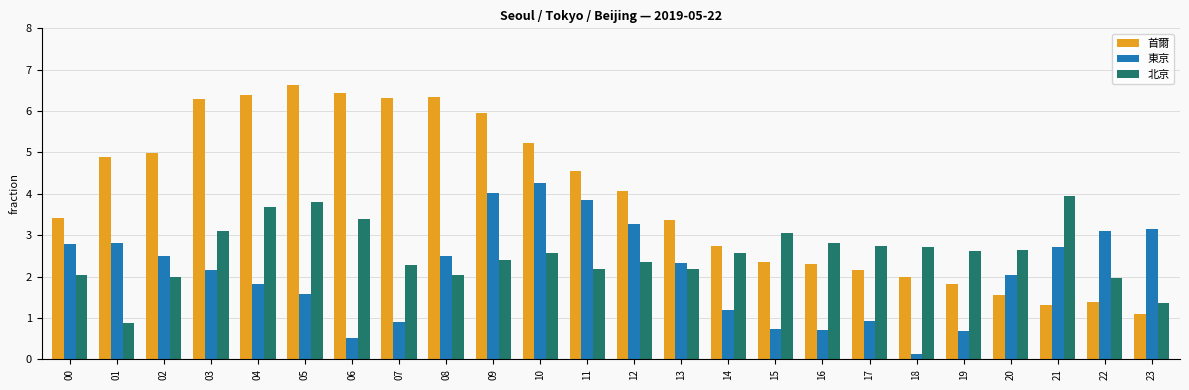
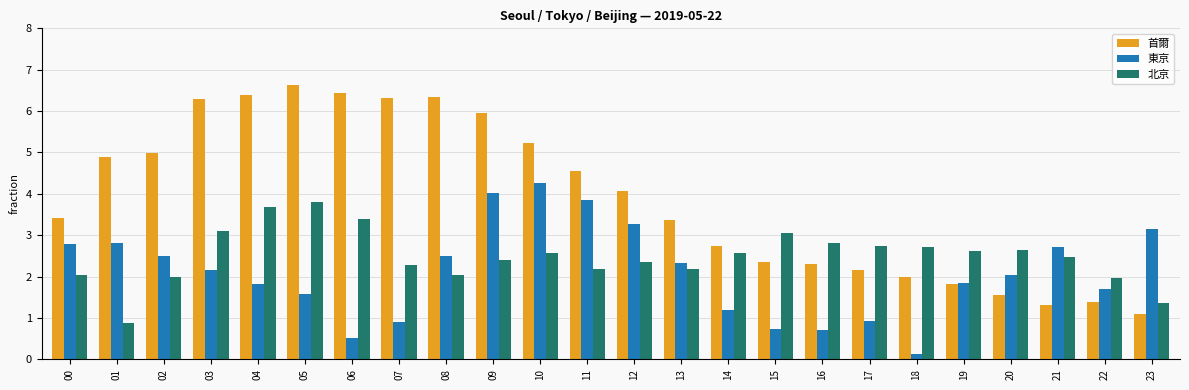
  {
    "首爾": {
      "00": 3.4,
      "01": 4.9,
      "02": 5.0,
      "03": 6.3,
      "04": 6.4,
      "05": 6.6,
      "06": 6.4,
      "07": 6.3,
      "08": 6.3,
      "09": 6.0,
      "10": 5.2,
      "11": 4.6,
      "12": 4.1,
      "13": 3.4,
      "14": 2.7,
      "15": 2.4,
      "16": 2.3,
      "17": 2.1,
      "18": 2.0,
      "19": 1.8,
      "20": 1.6,
      "21": 1.3,
      "22": 1.4,
      "23": 1.1
    },
    "東京": {
      "00": 2.8,
      "01": 2.8,
      "02": 2.5,
      "03": 2.2,
      "04": 1.8,
      "05": 1.6,
      "06": 0.5,
      "07": 0.9,
      "08": 2.5,
      "09": 4.0,
      "10": 4.3,
      "11": 3.8,
      "12": 3.3,
      "13": 2.3,
      "14": 1.2,
      "15": 0.7,
      "16": 0.7,
      "17": 0.9,
      "18": 0.1,
-     "19": 0.7,
+     "19": 1.8,
      "20": 2.0,
      "21": 2.7,
-     "22": 3.1,
+     "22": 1.7,
      "23": 3.1
    },
    "北京": {
      "00": 2.0,
      "01": 0.9,
      "02": 2.0,
      "03": 3.1,
      "04": 3.7,
      "05": 3.8,
      "06": 3.4,
      "07": 2.3,
      "08": 2.0,
      "09": 2.4,
      "10": 2.6,
      "11": 2.2,
      "12": 2.3,
      "13": 2.2,
      "14": 2.6,
      "15": 3.0,
      "16": 2.8,
      "17": 2.7,
      "18": 2.7,
      "19": 2.6,
      "20": 2.6,
-     "21": 4.0,
+     "21": 2.5,
      "22": 2.0,
      "23": 1.3
    }
  }
